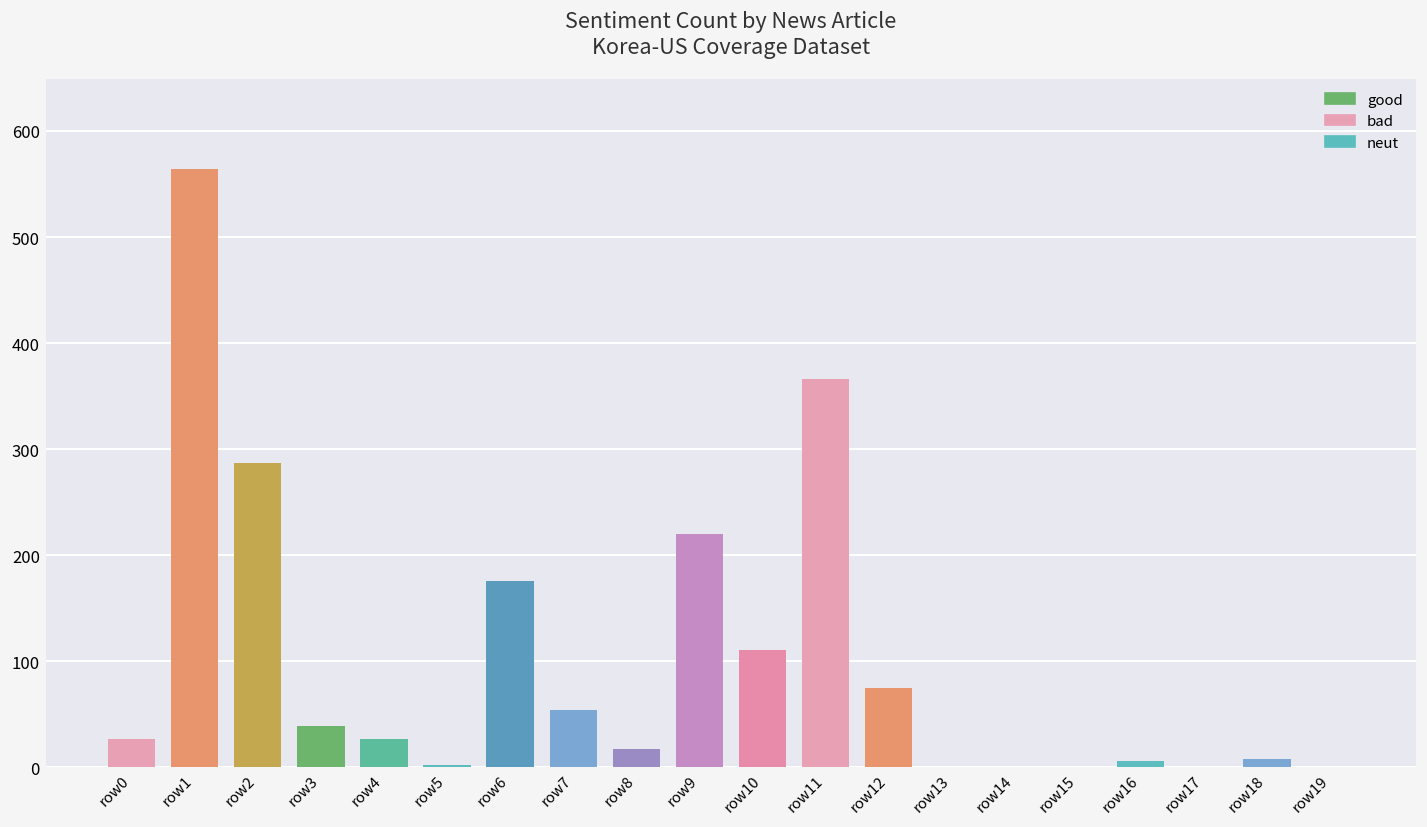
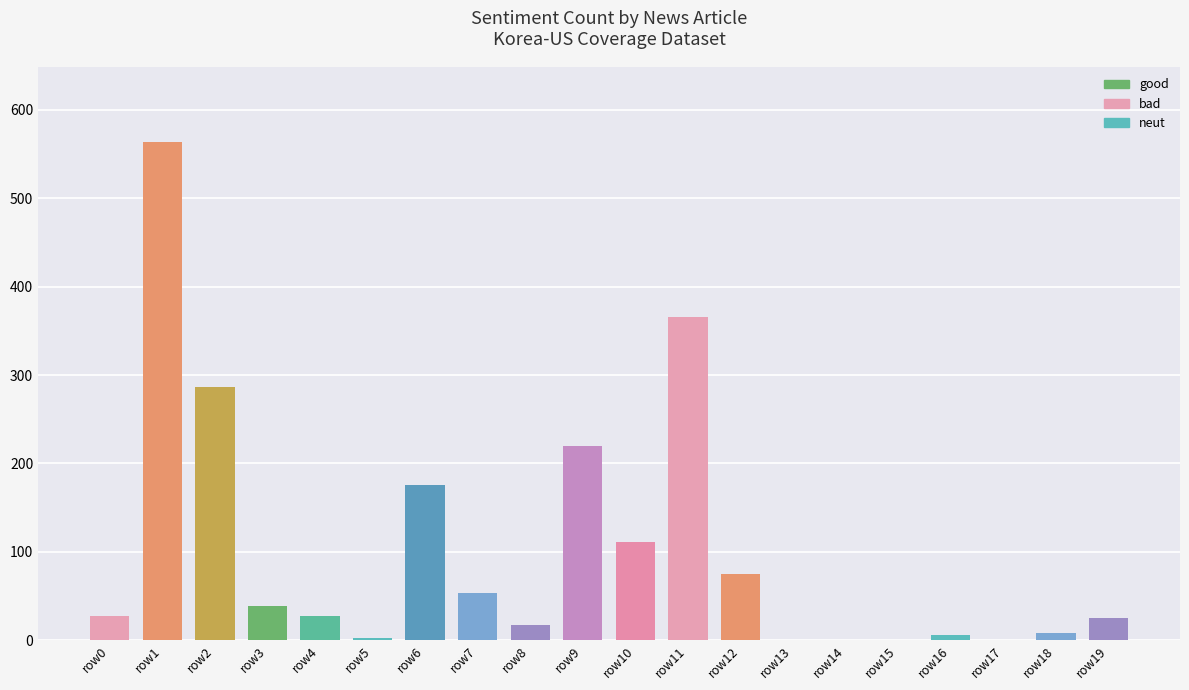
  {
    "row0": 30,
    "row1": 560,
    "row2": 290,
    "row3": 40,
    "row4": 30,
    "row6": 180,
    "row7": 50,
    "row8": 20,
    "row9": 220,
    "row10": 110,
    "row11": 370,
    "row12": 80,
    "row13": 0,
    "row14": 0,
    "row15": 0,
    "row16": 10,
    "row17": 0,
    "row18": 10,
-   "row19": 0
+   "row19": 30
  }
